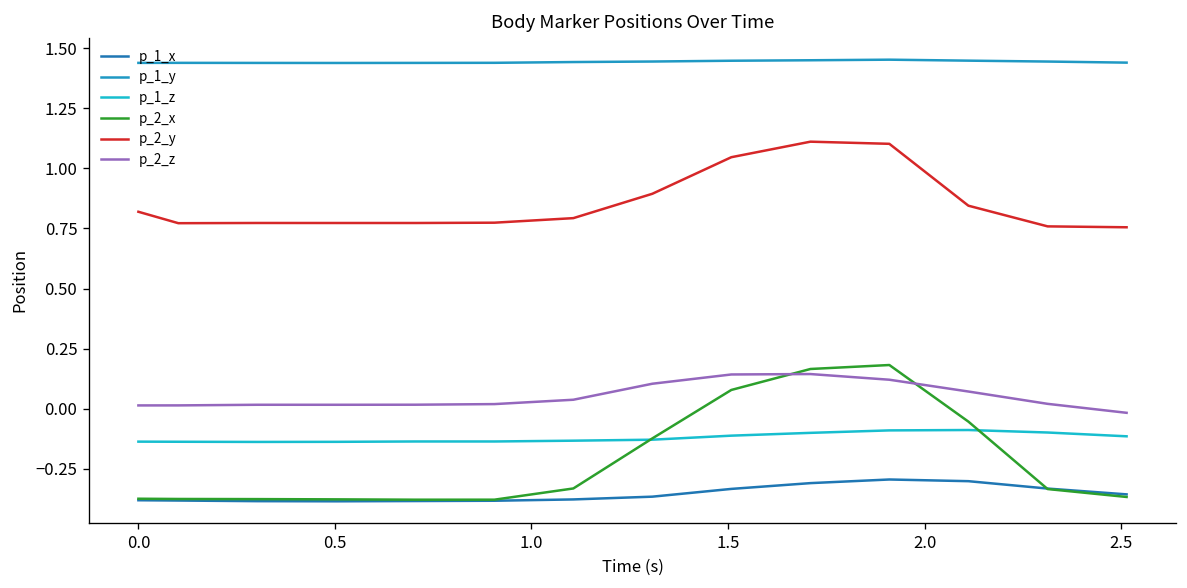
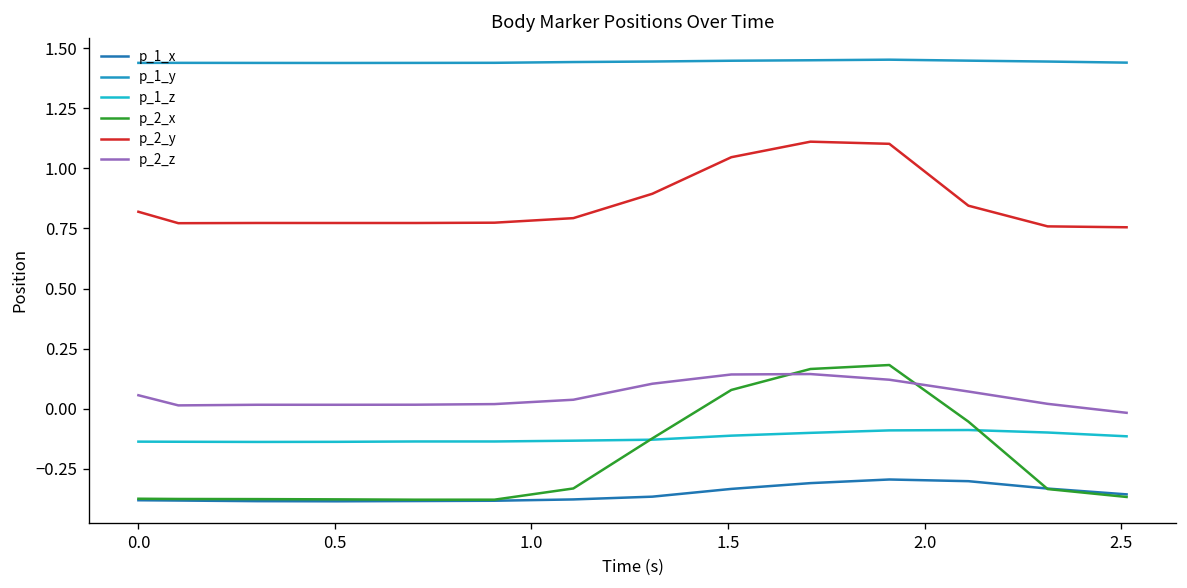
  {
    "p_2_y": {
      "0.0": 0.82
    },
    "p_2_z": {
-     "0.0": 0.01
+     "0.0": 0.06
    }
  }
